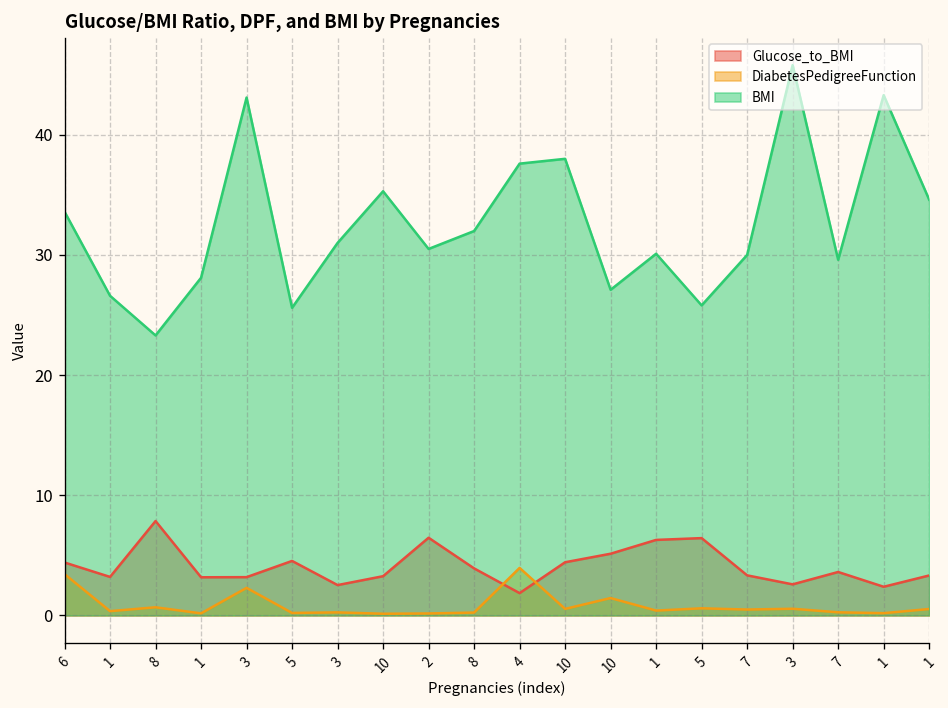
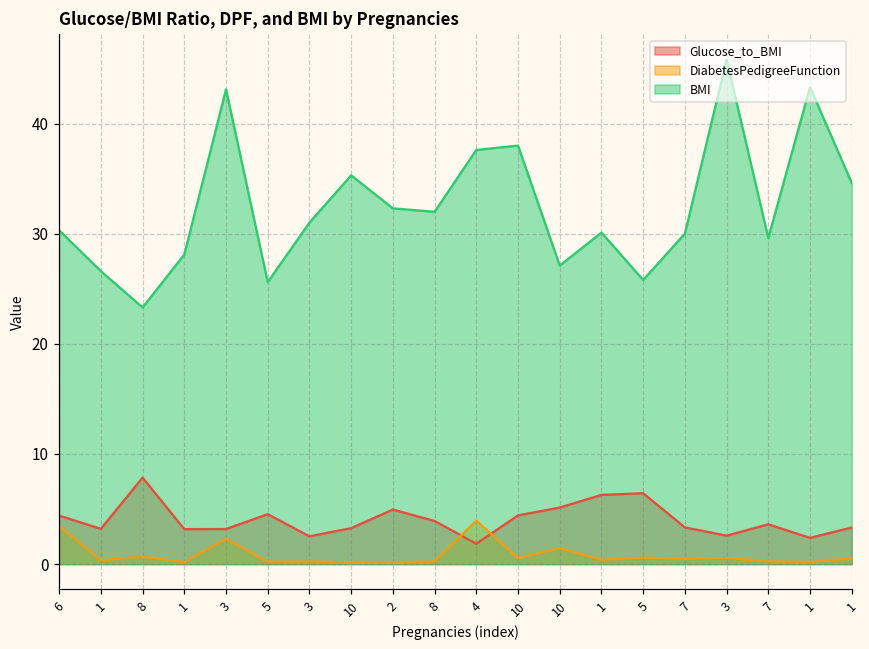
  {
    "Glucose_to_BMI": {
      "6": 4.4,
-     "2": 6.5,
+     "2": 5.0,
      "4": 1.9
    },
    "DiabetesPedigreeFunction": {
      "6": 3.4,
      "2": 0.2,
      "4": 3.9
    },
    "BMI": {
-     "6": 33.6,
-     "2": 30.5,
+     "6": 30.3,
+     "2": 32.3,
      "4": 37.6
    }
  }
